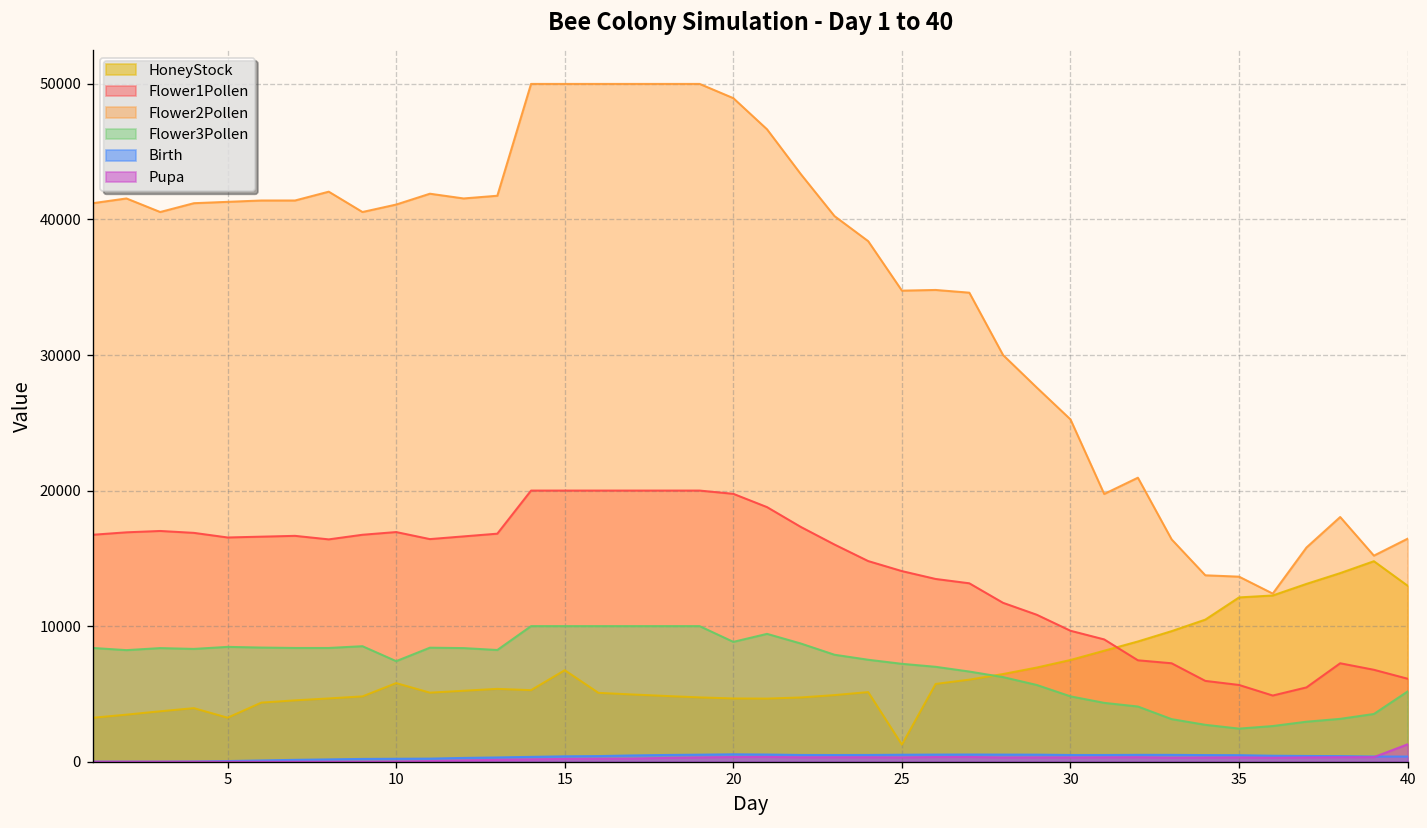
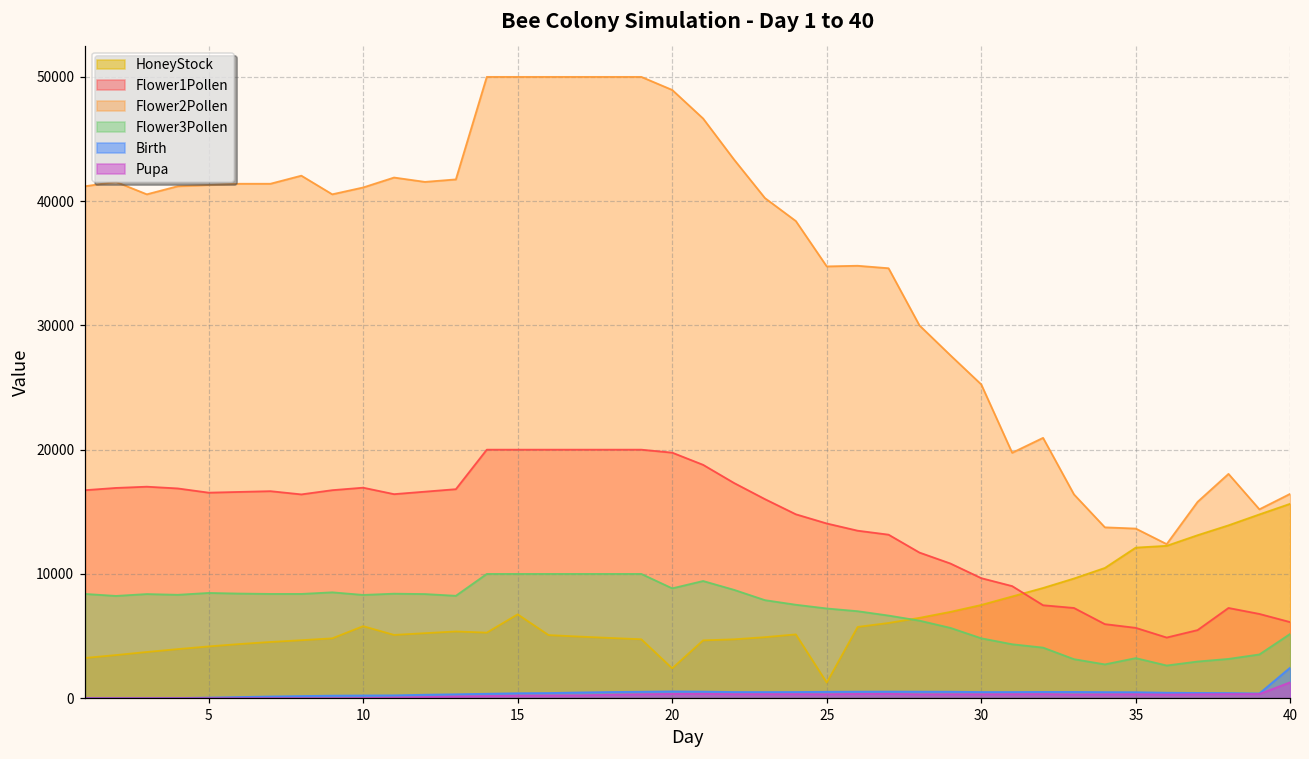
  {
    "HoneyStock": {
-     "5": 3200,
+     "5": 4200,
      "10": 5800,
      "15": 6700,
-     "20": 4700,
+     "20": 2400,
      "25": 1300,
      "30": 7500,
      "35": 12100,
-     "40": 13000
+     "40": 15600
    },
    "Flower3Pollen": {
      "5": 8500,
-     "10": 7400,
+     "10": 8300,
      "15": 10000,
      "20": 8800,
      "25": 7200,
      "30": 4800,
-     "35": 2400,
+     "35": 3200,
      "40": 5200
    },
    "Birth": {
-     "40": 400
+     "40": 2500
    },
    "Pupa": {
      "40": 1300
    }
  }
